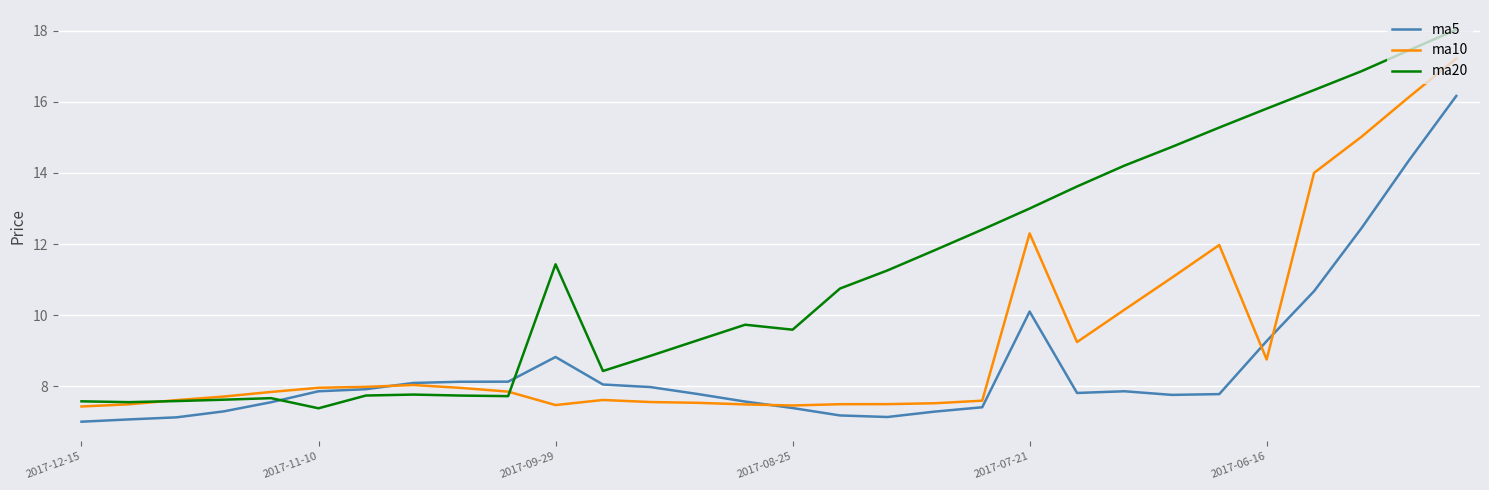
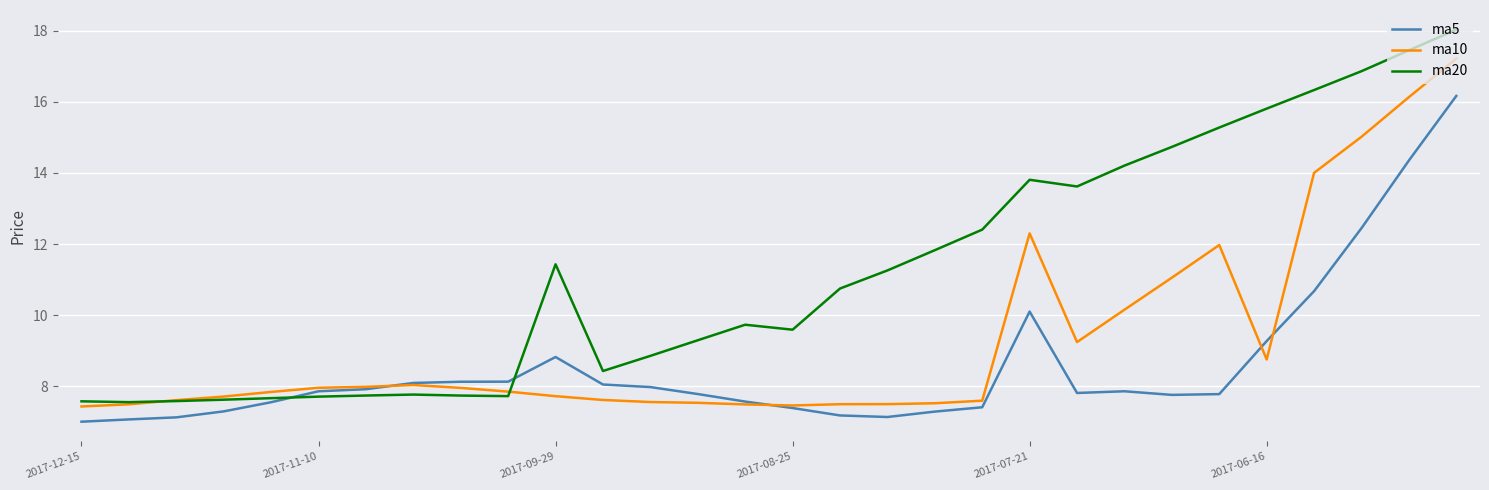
  {
    "ma5": {
      "2017-12-15": 7.0,
      "2017-11-10": 7.9,
      "2017-09-29": 8.8,
      "2017-07-21": 10.1,
      "2017-06-16": 9.3
    },
    "ma10": {
      "2017-12-15": 7.4,
      "2017-11-10": 8.0,
-     "2017-09-29": 7.5,
+     "2017-09-29": 7.7,
      "2017-07-21": 12.3,
      "2017-06-16": 8.8
    },
    "ma20": {
      "2017-12-15": 7.6,
-     "2017-11-10": 7.4,
+     "2017-11-10": 7.7,
      "2017-09-29": 11.4,
      "2017-08-25": 9.6,
-     "2017-07-21": 13.0,
+     "2017-07-21": 13.8,
      "2017-06-16": 15.8
    }
  }
